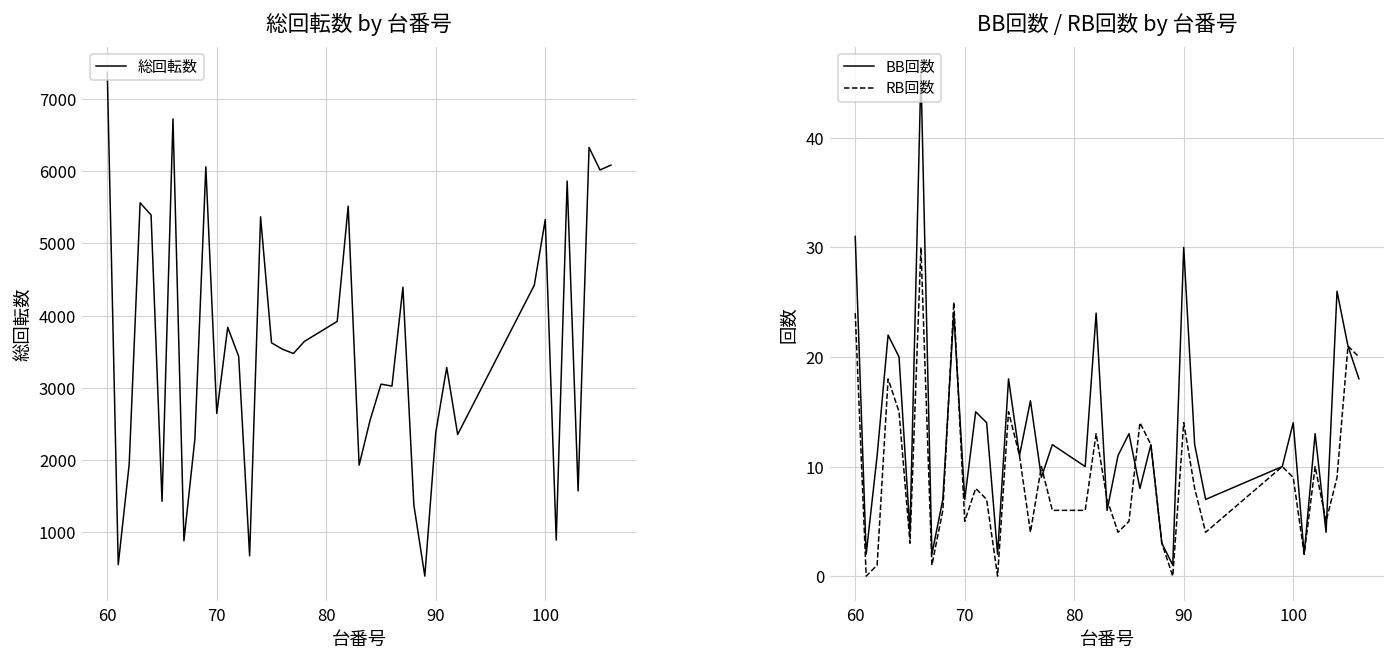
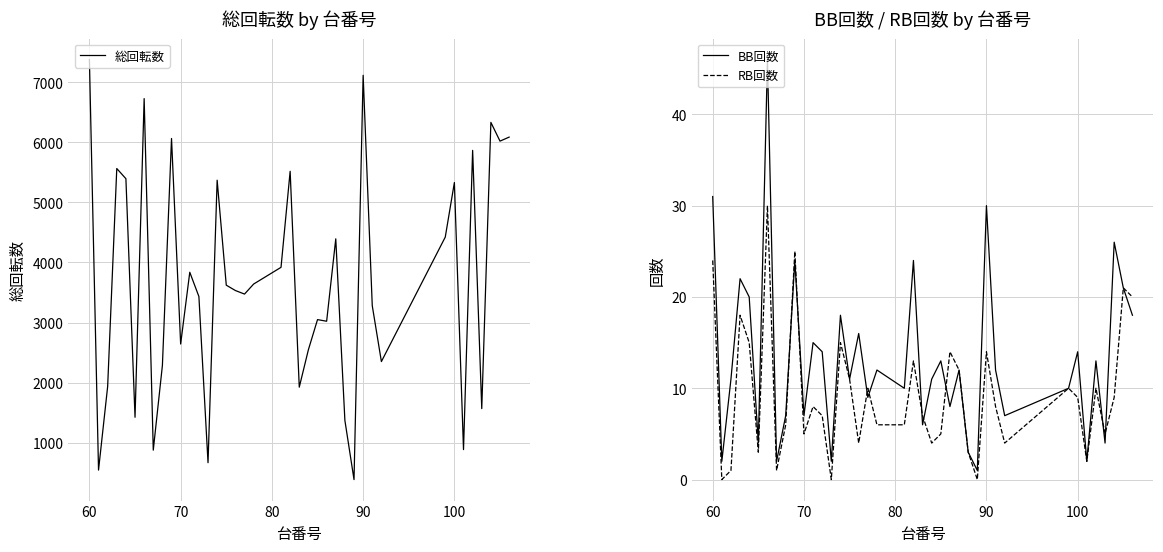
  {
    "総回転数 by 台番号": {
      "70": 2600,
-     "90": 2400,
+     "90": 7100,
      "100": 5300
    }
  }
